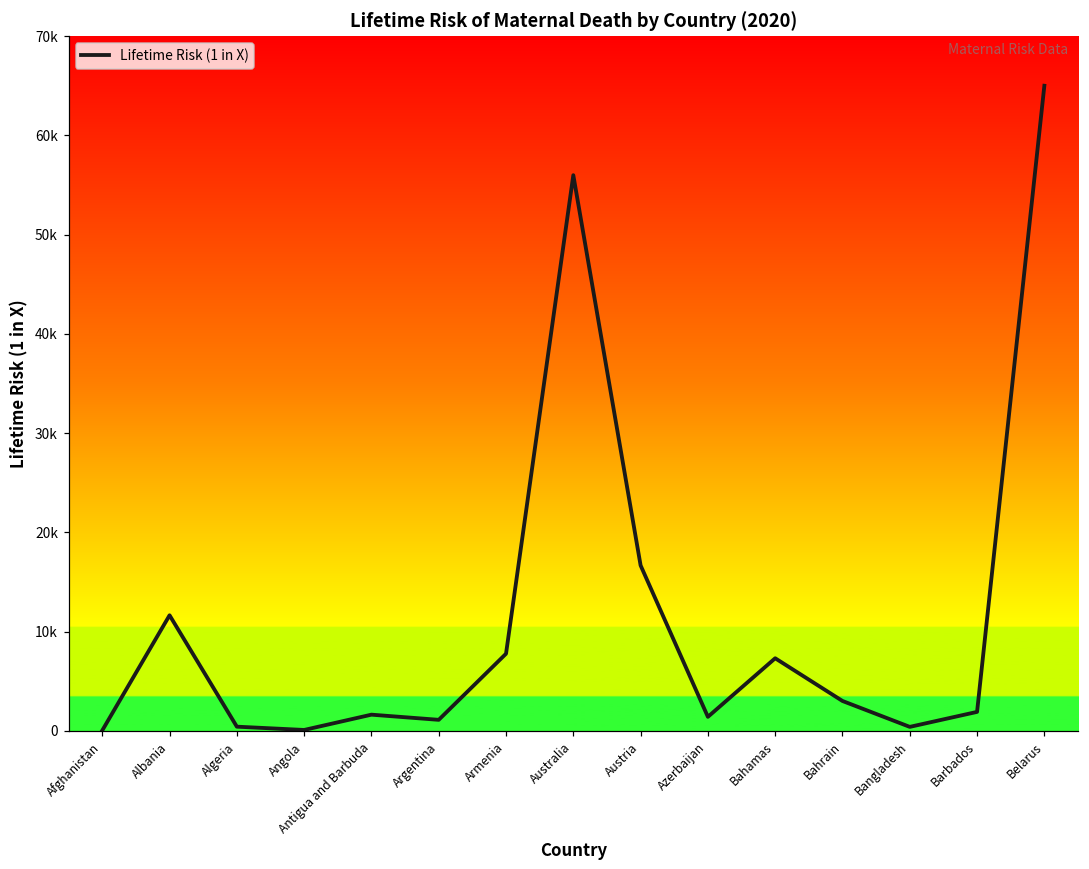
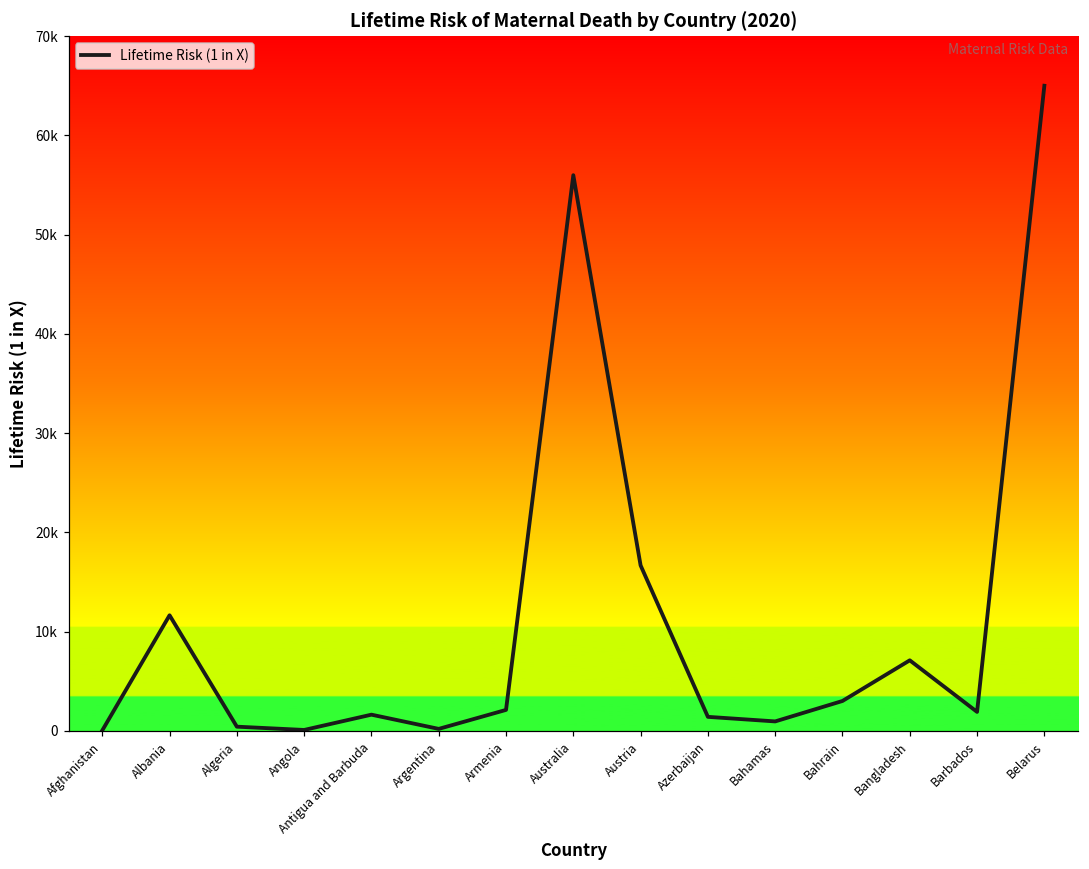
  {
    "Afghanistan": 0,
    "Albania": 12000,
    "Algeria": 0,
    "Angola": 0,
    "Antigua and Barbuda": 2000,
-   "Argentina": 1000,
-   "Armenia": 8000,
+   "Argentina": 0,
+   "Armenia": 2000,
    "Australia": 56000,
    "Austria": 17000,
    "Azerbaijan": 1000,
-   "Bahamas": 7000,
+   "Bahamas": 1000,
    "Bahrain": 3000,
-   "Bangladesh": 0,
+   "Bangladesh": 7000,
    "Barbados": 2000,
    "Belarus": 65000
  }
